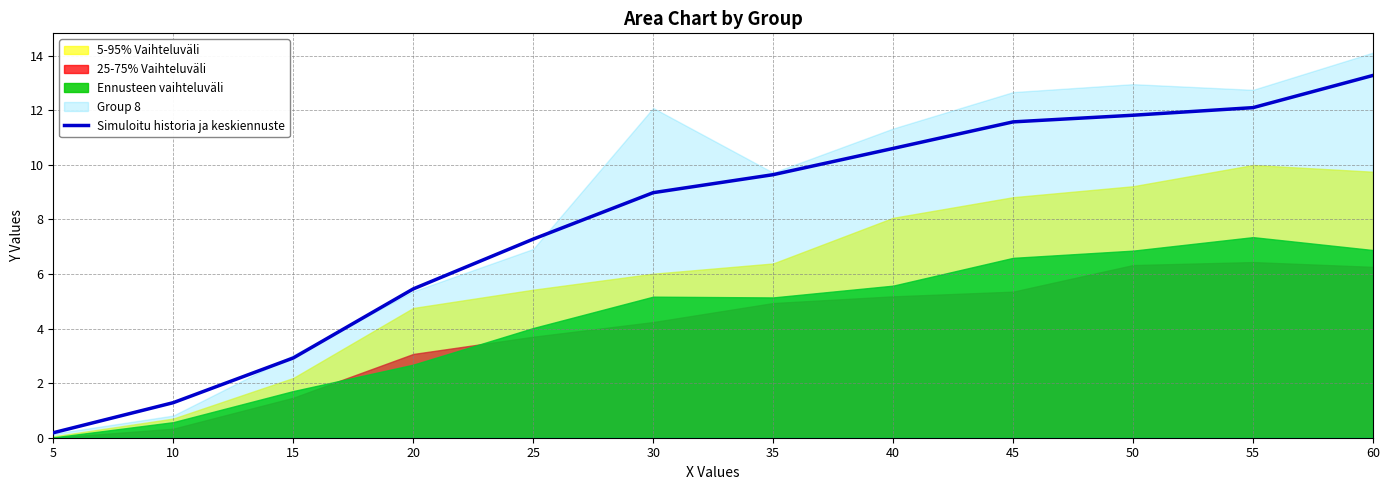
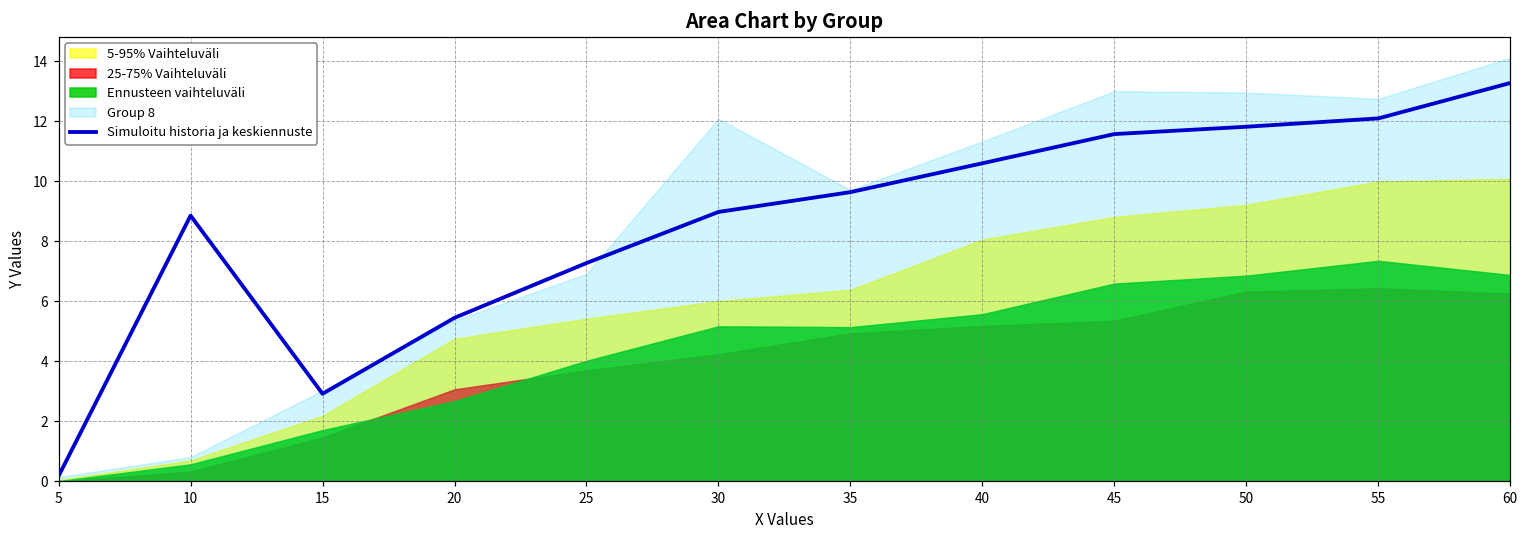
  {
    "Simuloitu historia ja keskiennuste": {
-     "10": 1.3,
+     "10": 8.9,
      "15": 2.9,
      "25": 7.3,
      "30": 9.0,
      "40": 10.6,
      "45": 11.6,
      "50": 11.8,
      "55": 12.1,
      "60": 13.3
    },
    "5-95% Vaihteluväli": {
      "10": 0.7,
      "15": 2.2,
      "20": 4.8,
      "25": 5.4,
      "30": 6.0,
      "35": 6.4,
      "40": 8.1,
      "45": 8.8,
      "50": 9.2,
      "55": 10.0,
-     "60": 9.7
+     "60": 10.1
    },
    "25-75% Vaihteluväli": {
      "10": 0.3,
      "15": 1.5,
      "20": 3.1,
      "25": 3.7,
      "30": 4.2,
      "35": 4.9,
      "40": 5.2,
      "45": 5.4,
      "50": 6.3,
      "55": 6.4,
      "60": 6.3
    },
    "Ennusteen vaihteluväli": {
      "10": 0.6,
      "15": 1.7,
      "20": 2.7,
      "25": 4.0,
      "30": 5.2,
      "35": 5.1,
      "40": 5.6,
      "45": 6.6,
      "50": 6.9,
      "55": 7.4,
      "60": 6.9
    },
    "Group 8": {
      "10": 0.8,
      "15": 3.0,
      "25": 6.9,
      "30": 12.1,
      "40": 11.3,
-     "45": 12.7,
+     "45": 13.0,
      "50": 13.0,
      "55": 12.8,
      "60": 14.1
    }
  }
